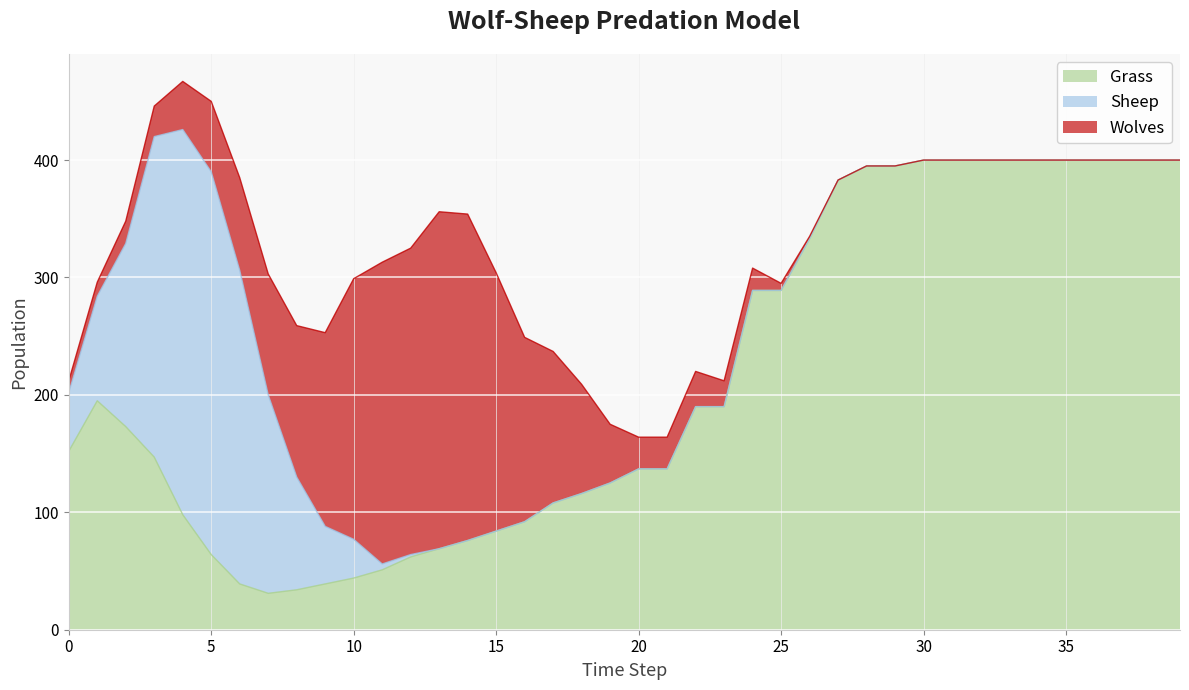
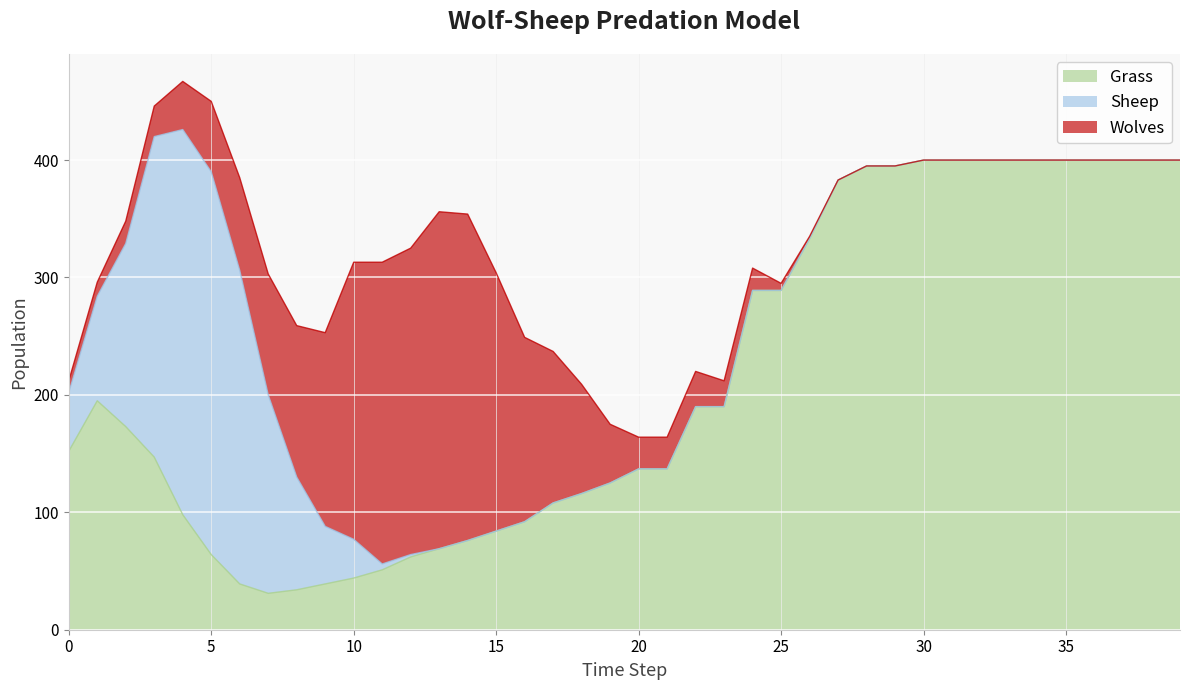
  {
    "Grass": {
      "0": 152,
      "5": 64,
      "10": 44
    },
    "Sheep": {
      "0": 50,
      "5": 326,
      "10": 33
    },
    "Wolves": {
      "0": 10,
      "5": 60,
-     "10": 222,
+     "10": 236,
      "15": 220,
      "20": 27,
      "25": 6
    }
  }
